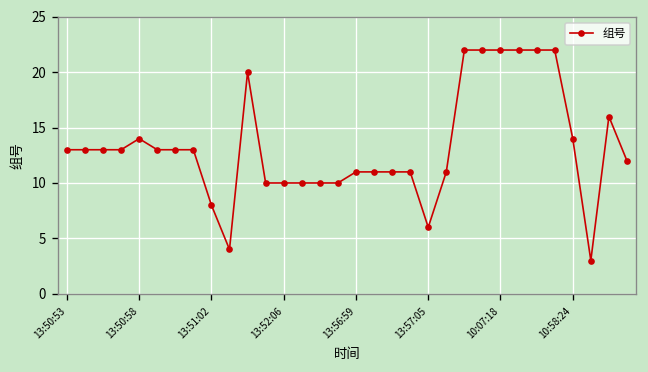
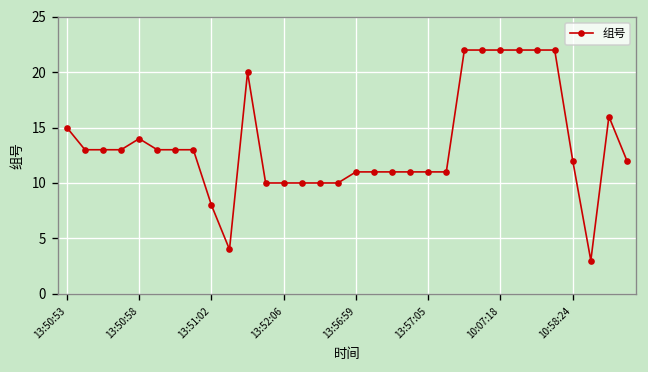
  {
-   "13:50:53": 13,
+   "13:50:53": 15,
    "13:50:58": 14,
    "13:51:02": 8,
    "13:52:06": 10,
    "13:56:59": 11,
-   "13:57:05": 6,
+   "13:57:05": 11,
    "10:07:18": 22,
-   "10:58:24": 14
+   "10:58:24": 12
  }
